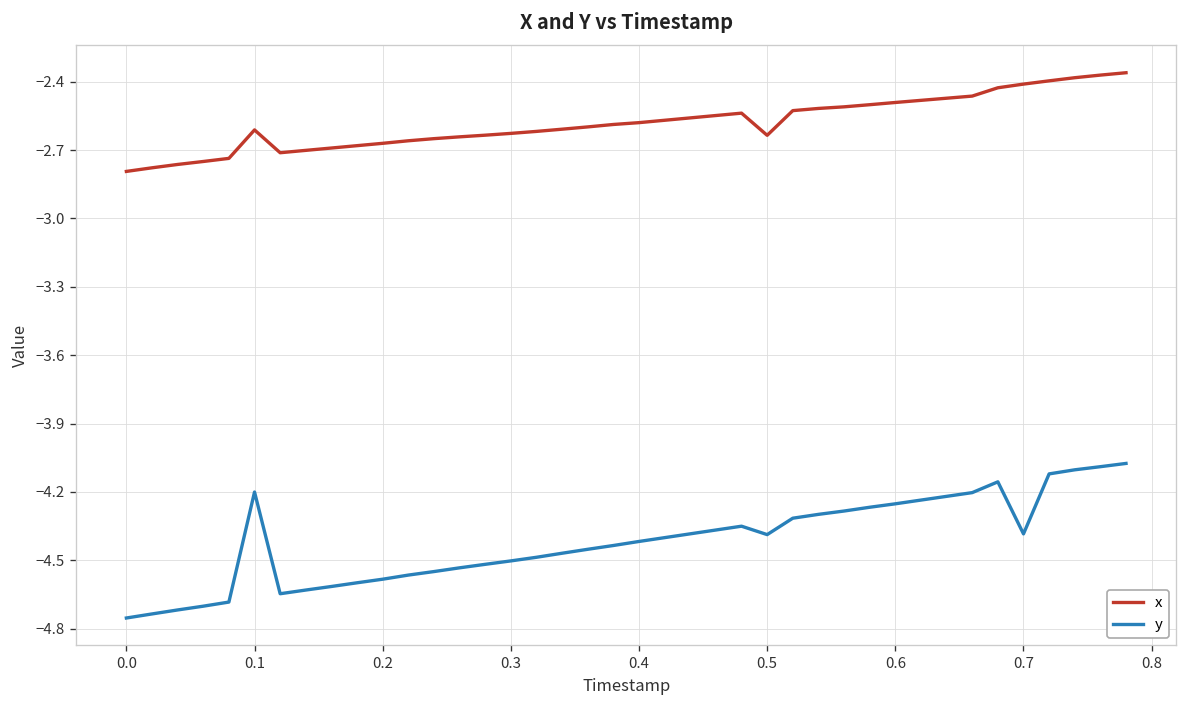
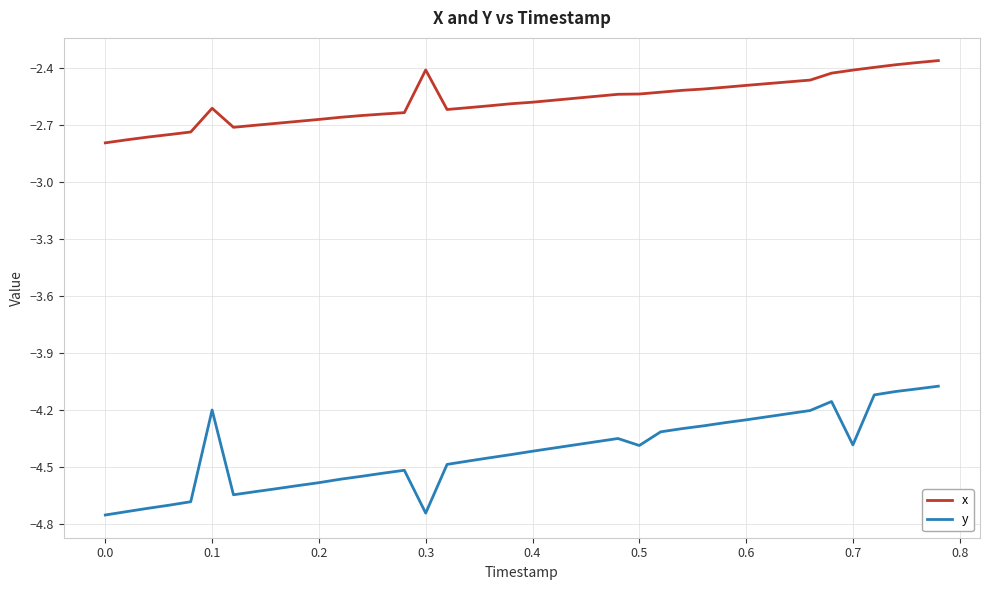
  {
    "x": {
      "0.0": -2.79,
      "0.1": -2.61,
      "0.2": -2.67,
-     "0.3": -2.63,
+     "0.3": -2.41,
      "0.4": -2.58,
-     "0.5": -2.64,
+     "0.5": -2.54,
      "0.6": -2.49,
      "0.7": -2.41
    },
    "y": {
      "0.0": -4.75,
      "0.1": -4.20,
      "0.2": -4.58,
-     "0.3": -4.50,
+     "0.3": -4.74,
      "0.4": -4.42,
      "0.5": -4.39,
      "0.6": -4.25,
      "0.7": -4.38
    }
  }
